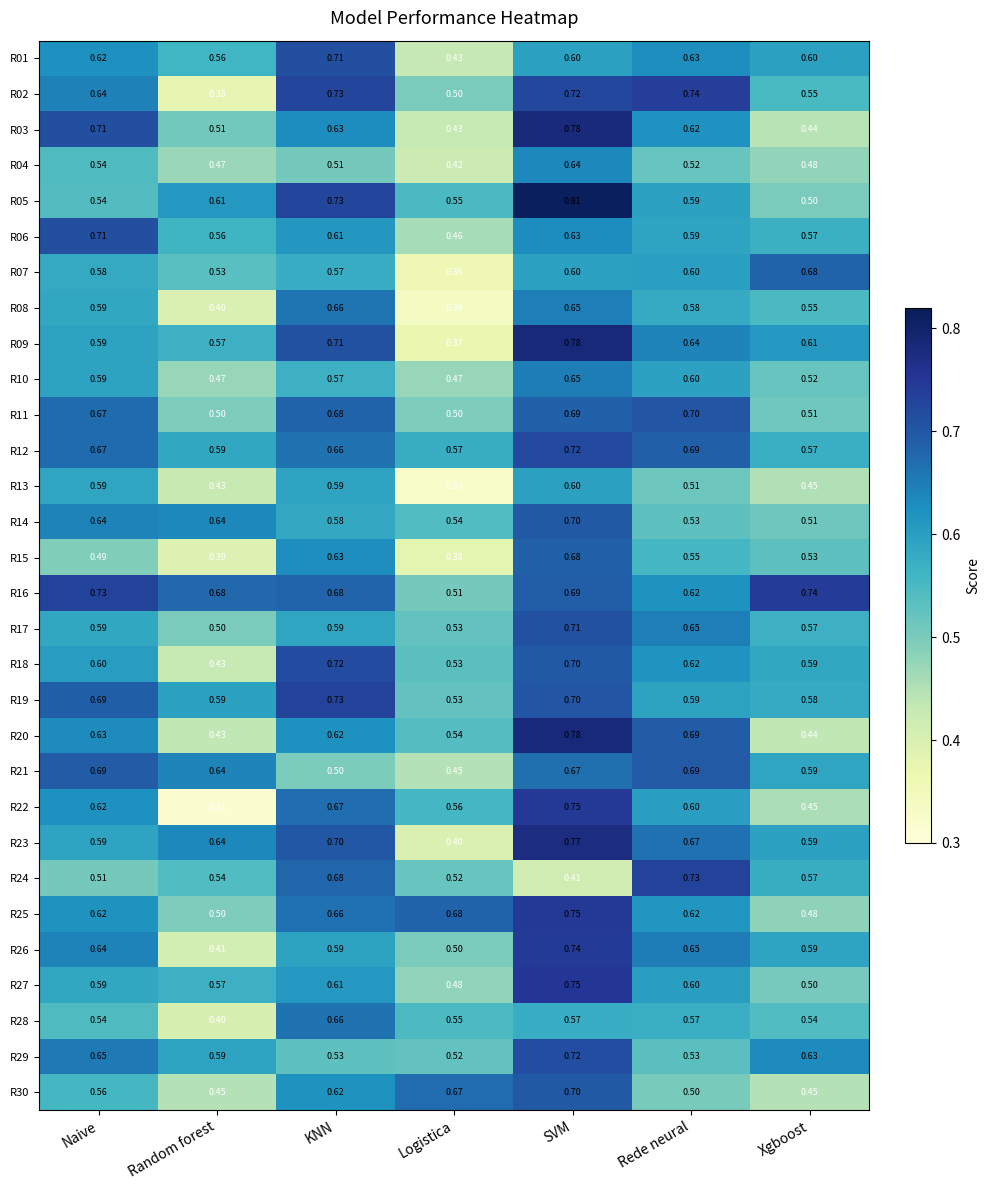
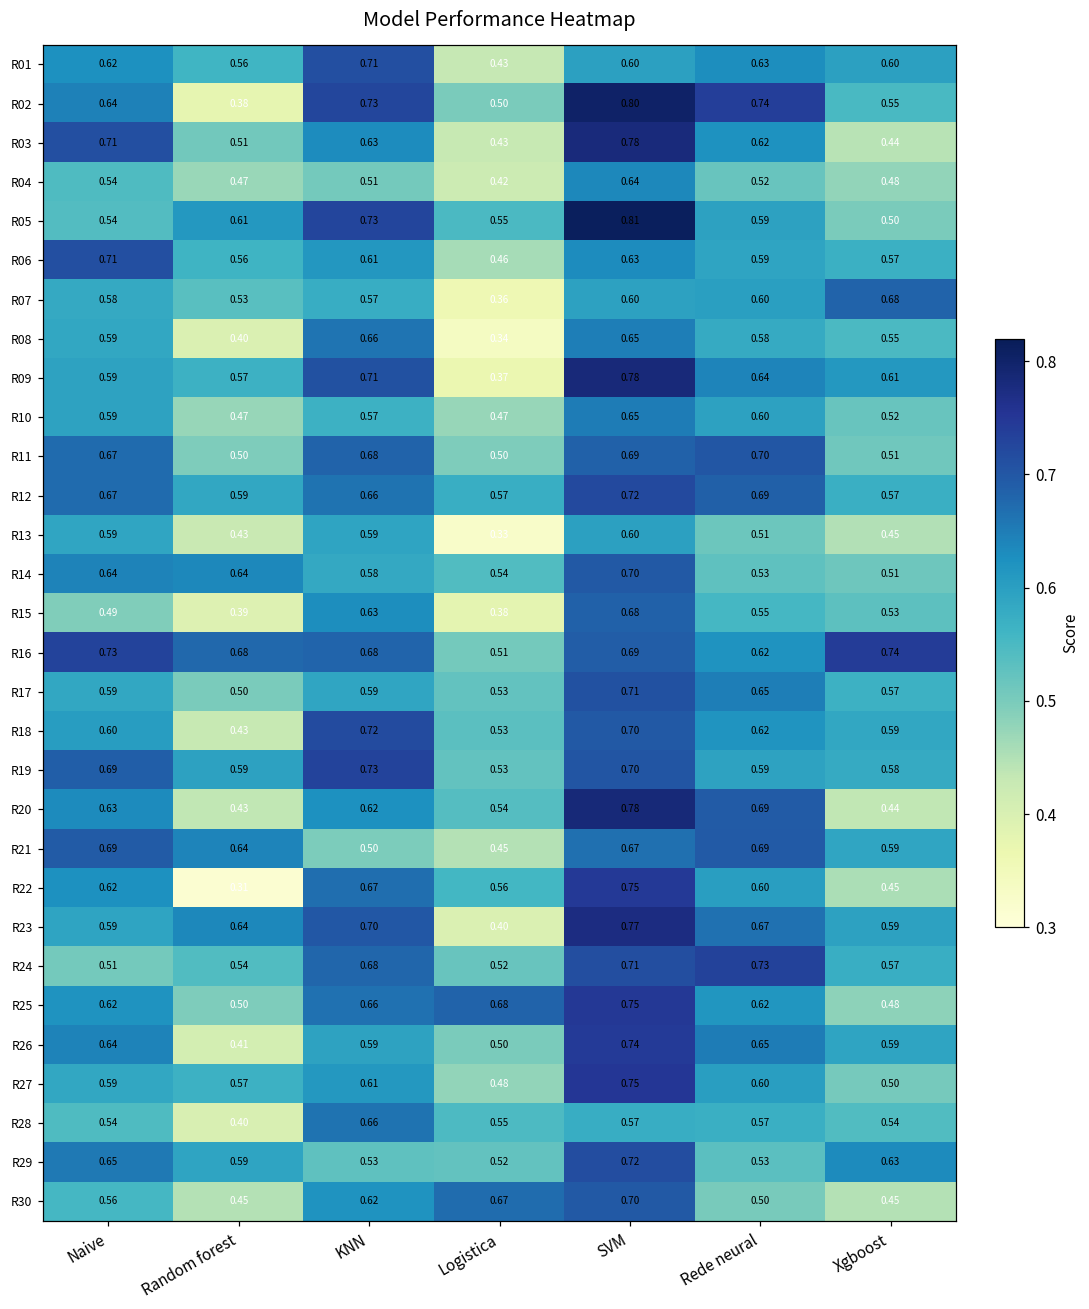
  {
    "R02": {
      "Naive": 0.64,
      "Random forest": 0.38,
      "KNN": 0.73,
      "Logistica": 0.50,
-     "SVM": 0.72,
+     "SVM": 0.80,
      "Rede neural": 0.74,
      "Xgboost": 0.55
    },
    "R24": {
      "Naive": 0.51,
      "Random forest": 0.54,
      "KNN": 0.68,
      "Logistica": 0.52,
-     "SVM": 0.41,
+     "SVM": 0.71,
      "Rede neural": 0.73,
      "Xgboost": 0.57
    }
  }
